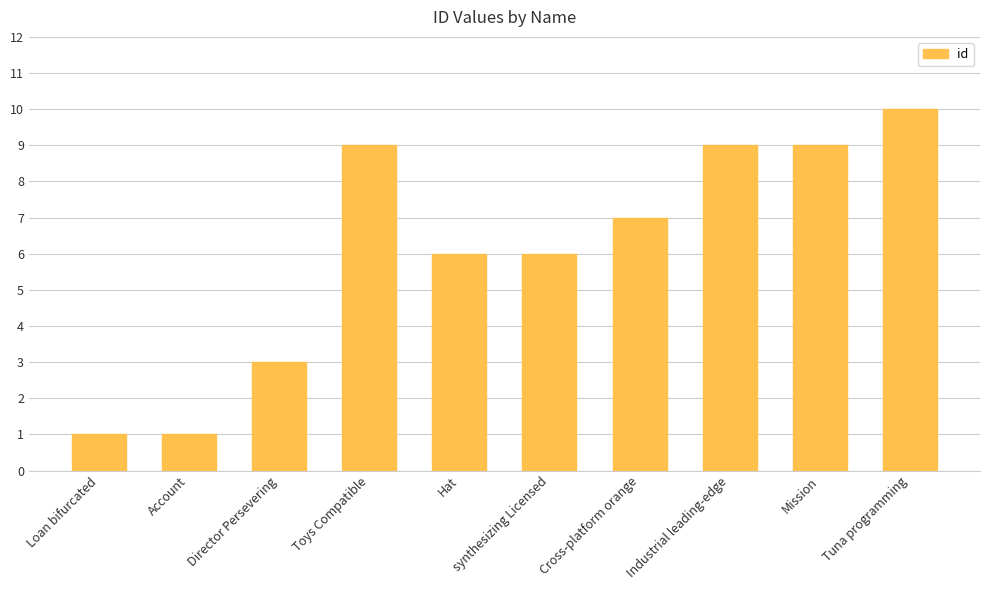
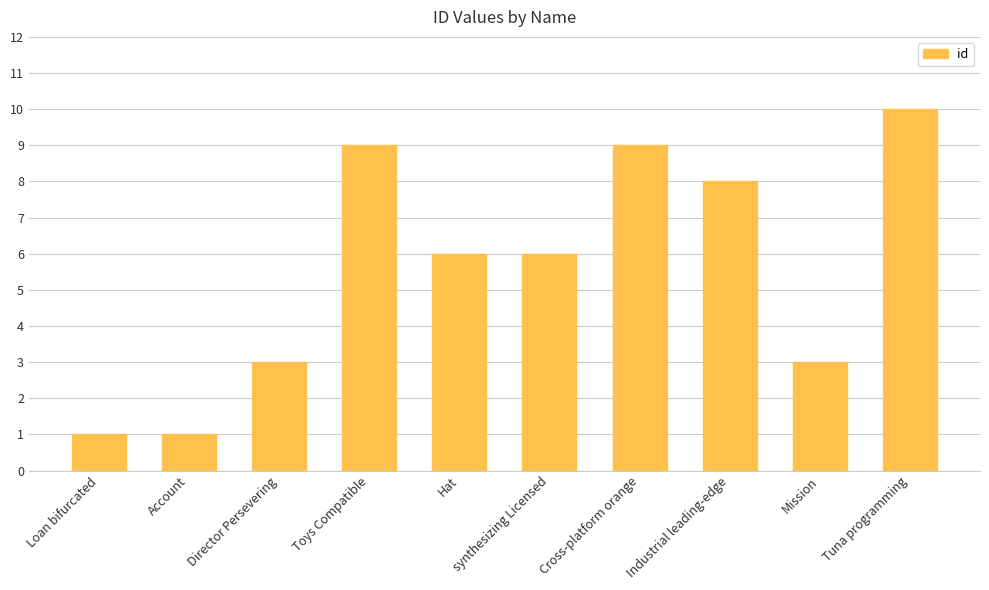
  {
    "Loan bifurcated": 1,
    "Account": 1,
    "Director Persevering": 3,
    "Toys Compatible": 9,
    "Hat": 6,
    "synthesizing Licensed": 6,
-   "Cross-platform orange": 7,
-   "Industrial leading-edge": 9,
-   "Mission": 9,
+   "Cross-platform orange": 9,
+   "Industrial leading-edge": 8,
+   "Mission": 3,
    "Tuna programming": 10
  }
